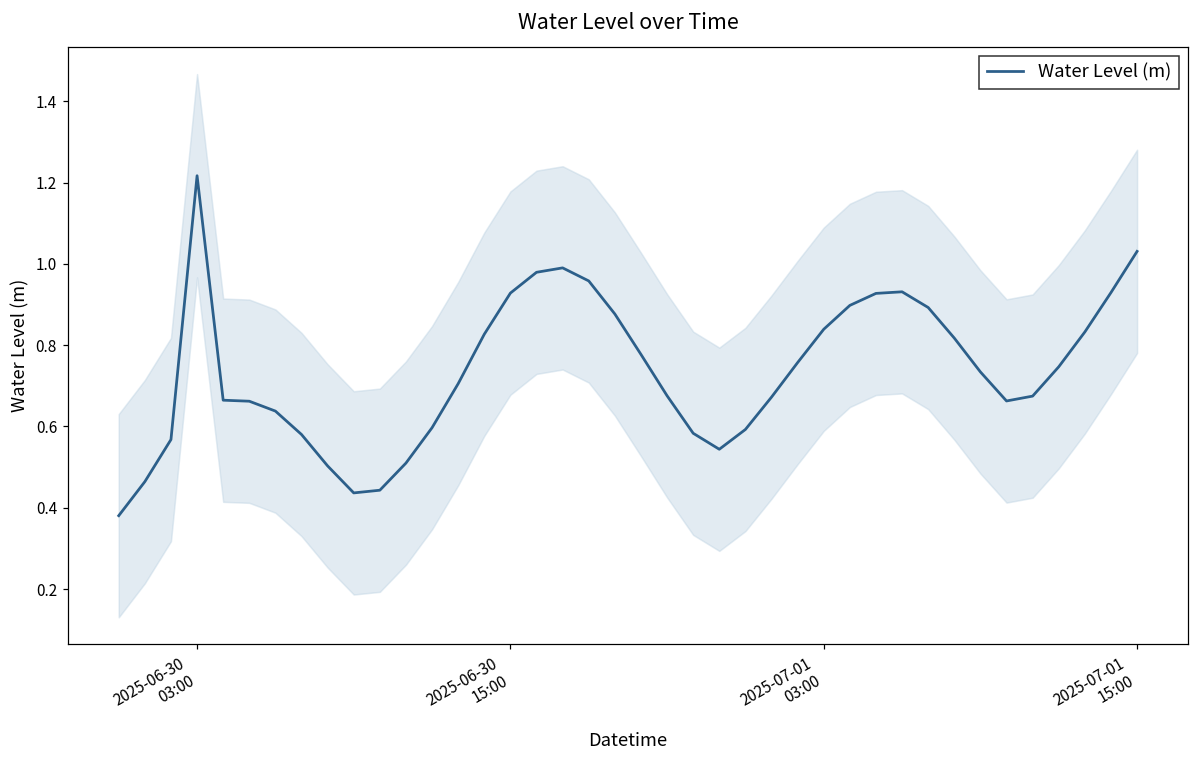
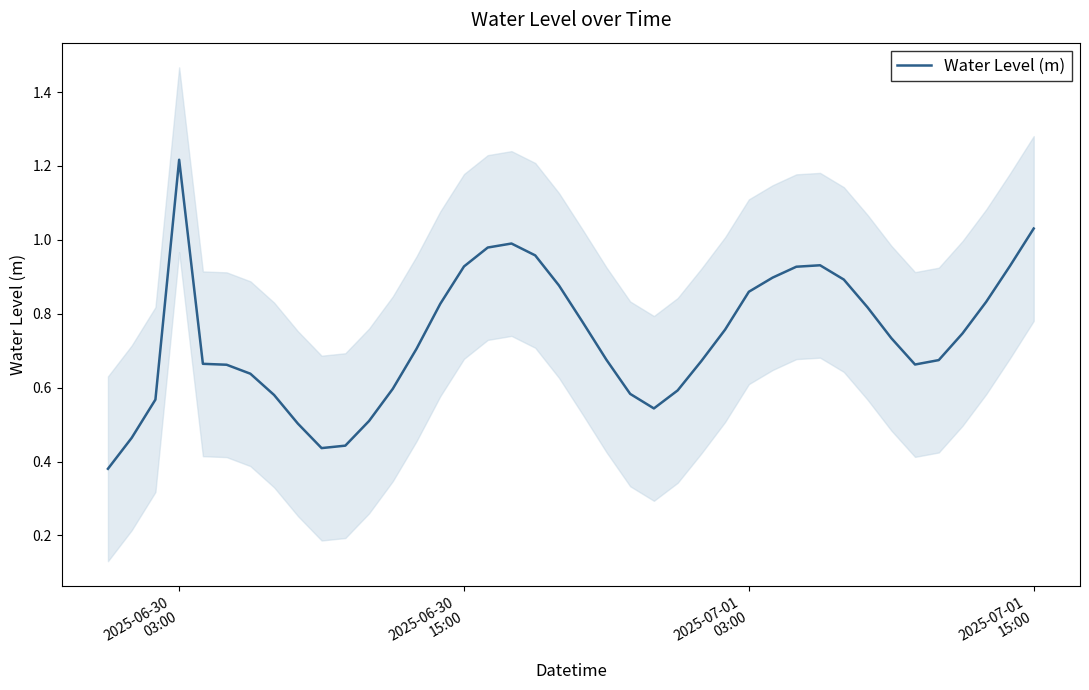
  {
    "Water Level (m)": {
      "2025-06-30 03:00": 1.22,
      "2025-06-30 15:00": 0.93,
-     "2025-07-01 03:00": 0.84,
+     "2025-07-01 03:00": 0.86,
      "2025-07-01 15:00": 1.03
    }
  }
